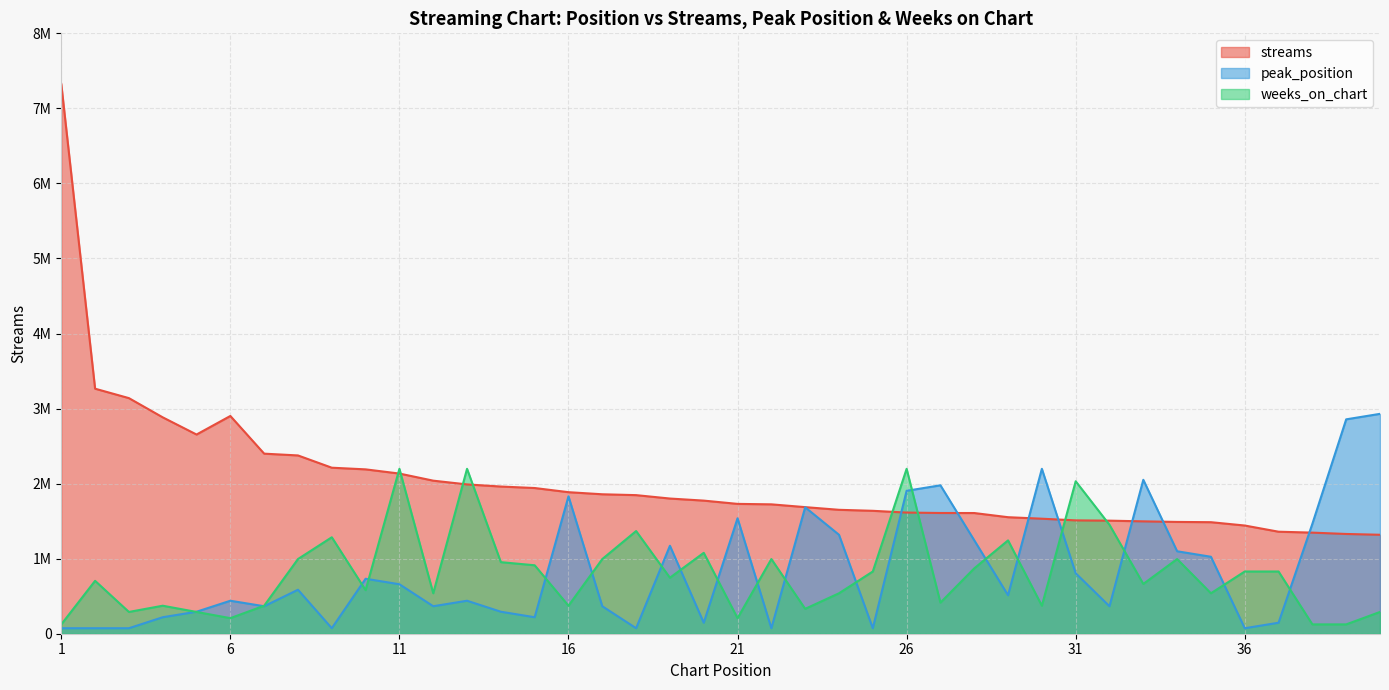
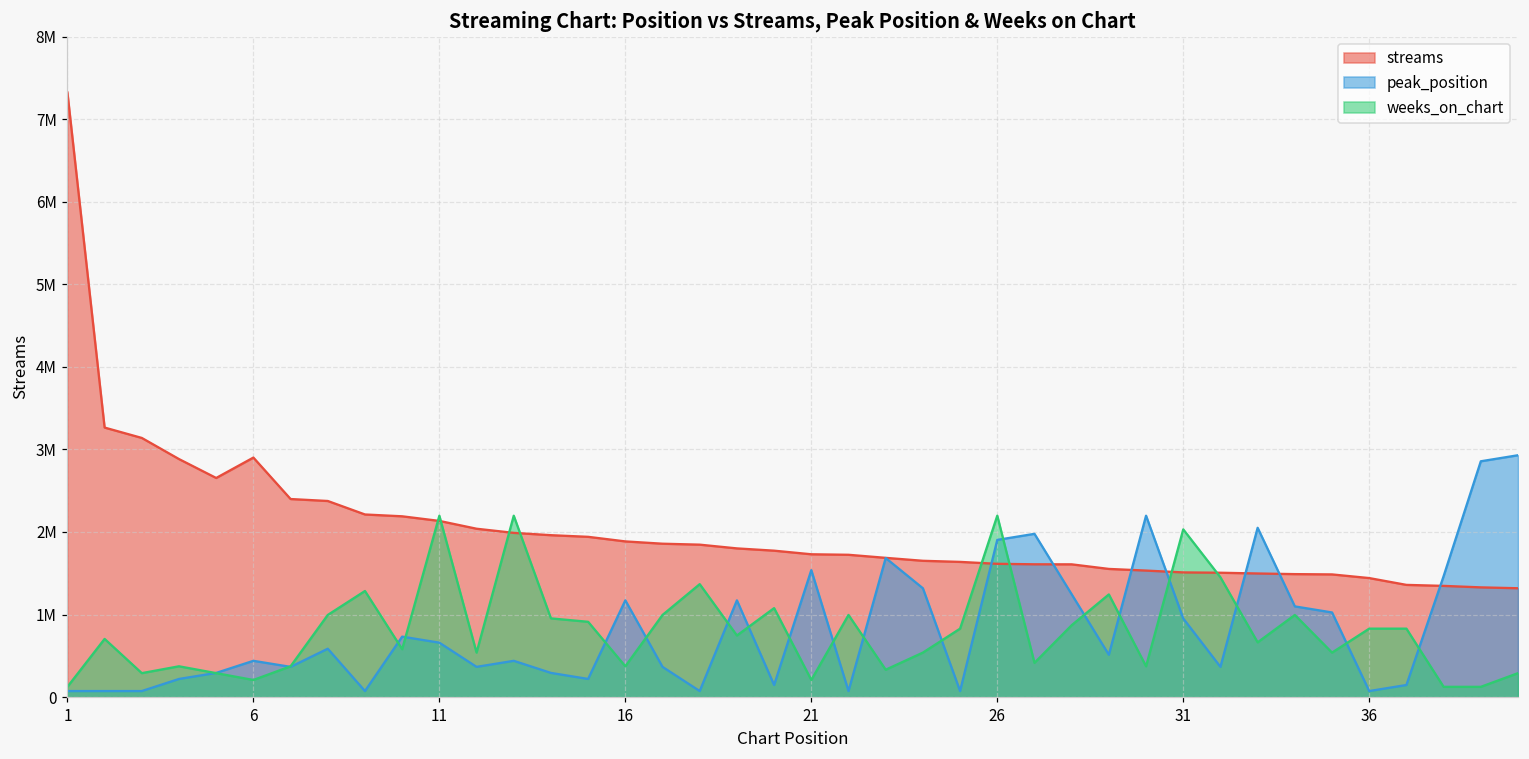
  {
    "streams": {
      "1": 7300000,
      "6": 2900000,
      "11": 2100000,
      "16": 1900000,
      "21": 1700000,
      "26": 1600000,
      "31": 1500000,
      "36": 1400000
    },
    "peak_position": {
      "1": 100000,
      "6": 400000,
      "11": 700000,
-     "16": 1800000,
+     "16": 1200000,
      "21": 1500000,
      "26": 1900000,
-     "31": 800000,
+     "31": 1000000,
      "36": 100000
    },
    "weeks_on_chart": {
      "1": 100000,
      "6": 200000,
      "11": 2200000,
      "16": 400000,
      "21": 200000,
      "26": 2200000,
      "31": 2000000,
      "36": 800000
    }
  }
